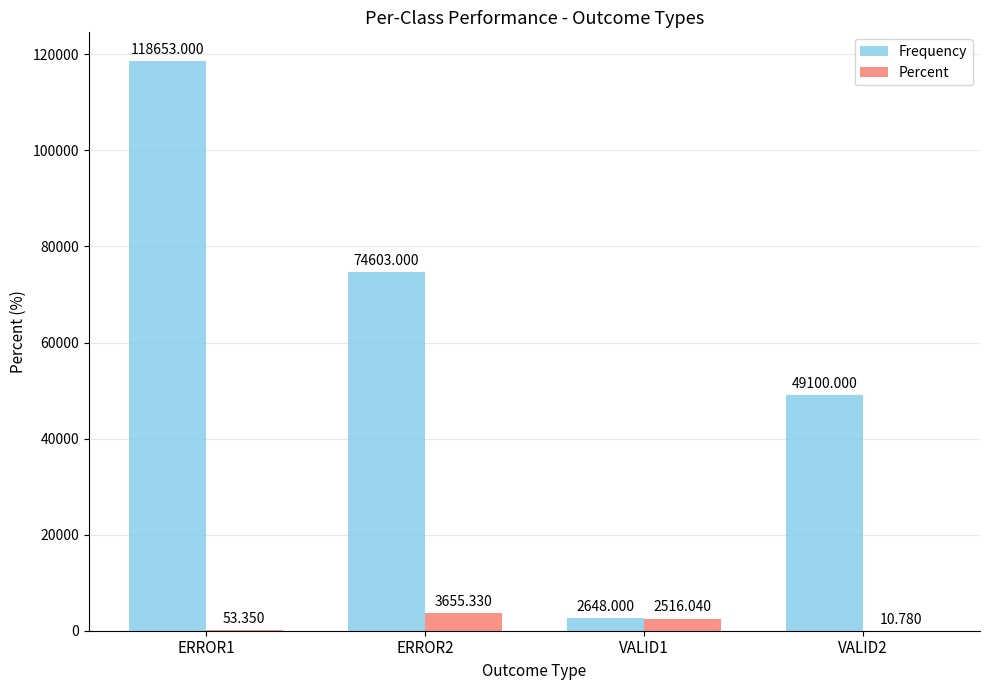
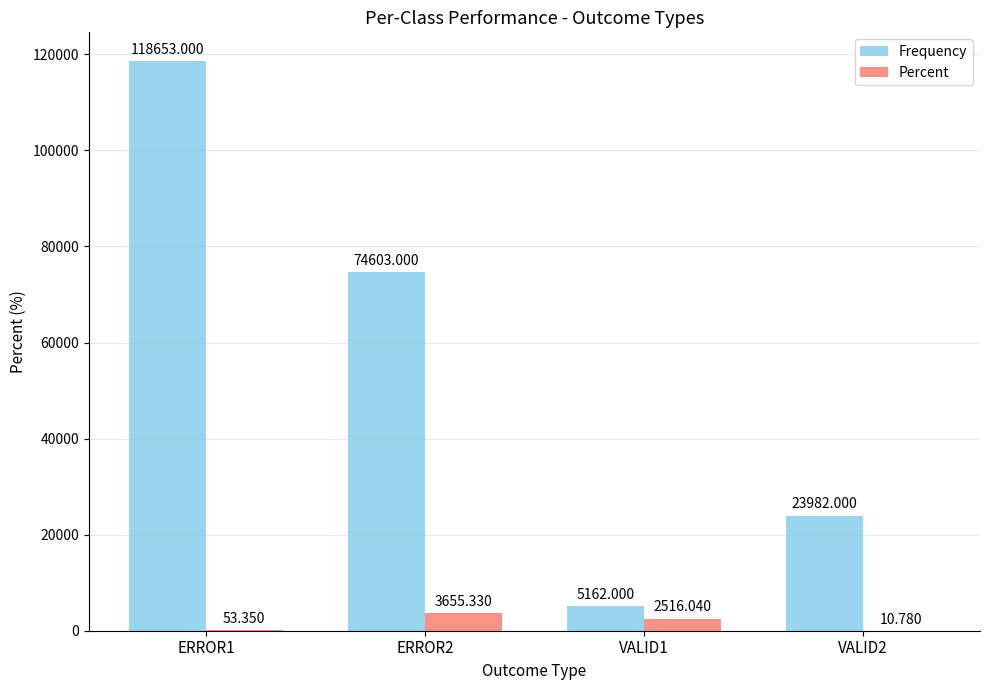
  {
    "Frequency": {
      "ERROR1": 118653.000,
      "ERROR2": 74603.000,
-     "VALID1": 2648.000,
-     "VALID2": 49100.000
+     "VALID1": 5162.000,
+     "VALID2": 23982.000
    },
    "Percent": {
      "ERROR1": 53.350,
      "ERROR2": 3655.330,
      "VALID1": 2516.040,
      "VALID2": 10.780
    }
  }
